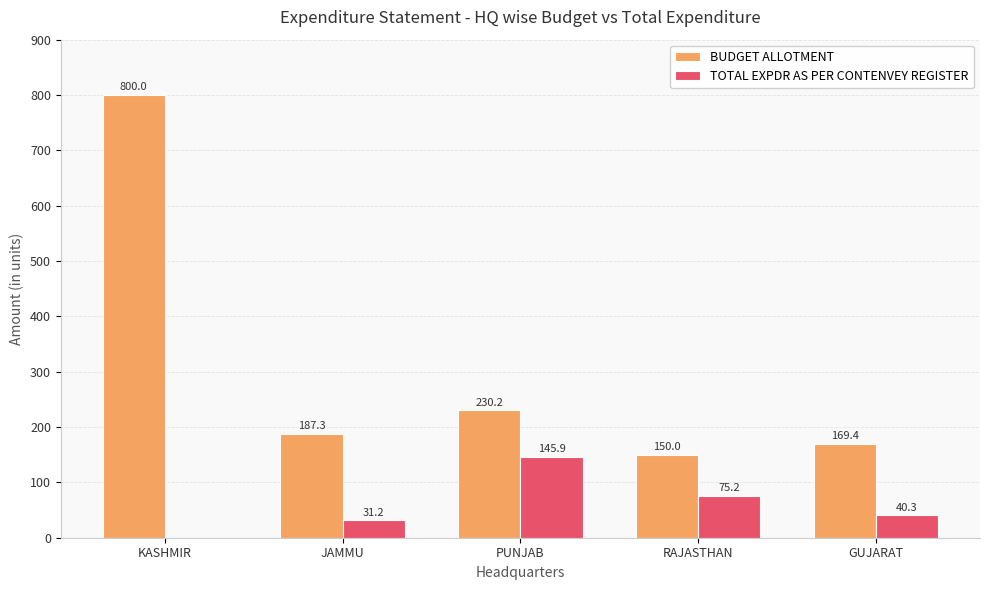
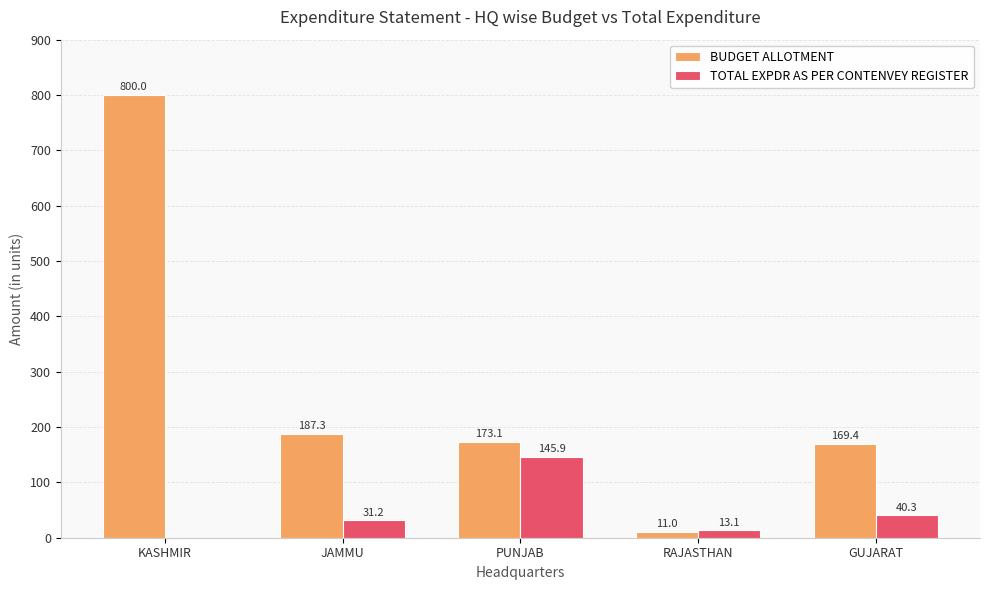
  {
    "BUDGET ALLOTMENT": {
      "KASHMIR": 800.0,
      "JAMMU": 187.3,
-     "PUNJAB": 230.2,
-     "RAJASTHAN": 150.0,
+     "PUNJAB": 173.1,
+     "RAJASTHAN": 11.0,
      "GUJARAT": 169.4
    },
    "TOTAL EXPDR AS PER CONTENVEY REGISTER": {
      "JAMMU": 31.2,
      "PUNJAB": 145.9,
-     "RAJASTHAN": 75.2,
+     "RAJASTHAN": 13.1,
      "GUJARAT": 40.3
    }
  }
